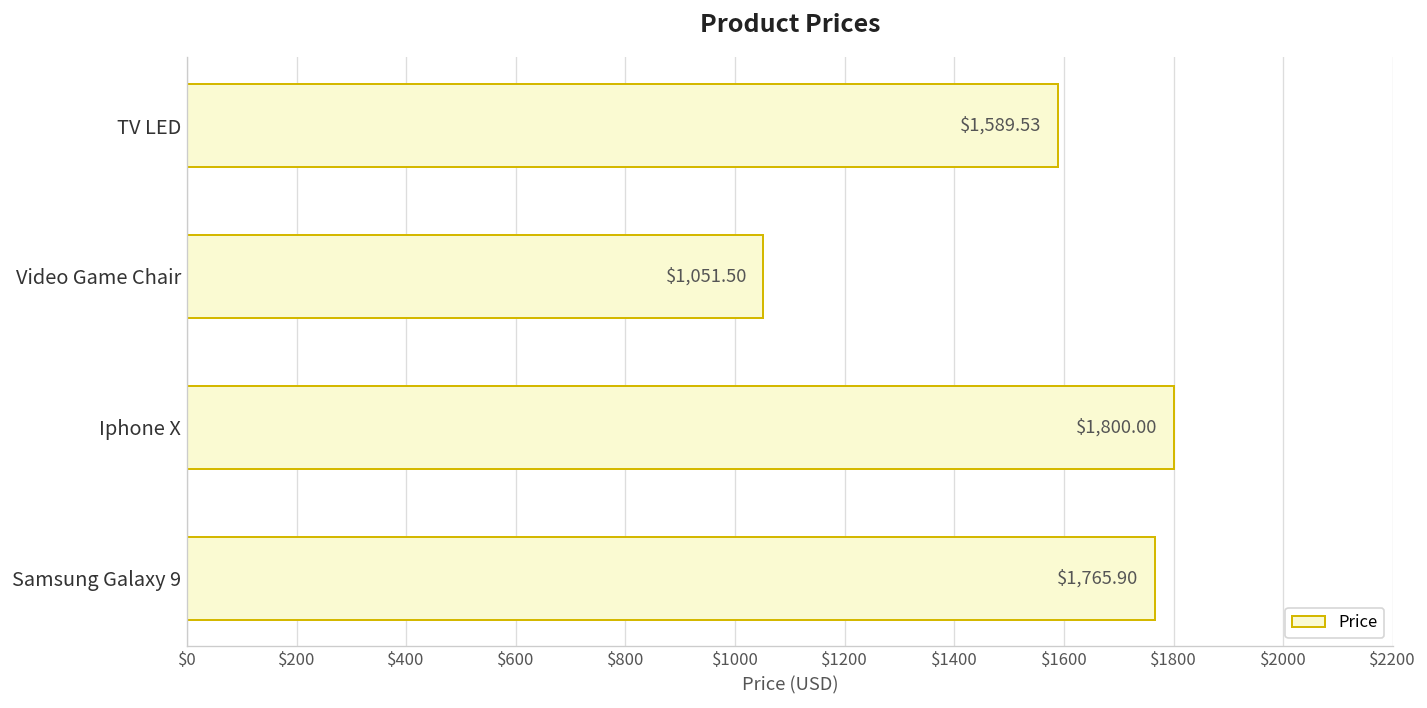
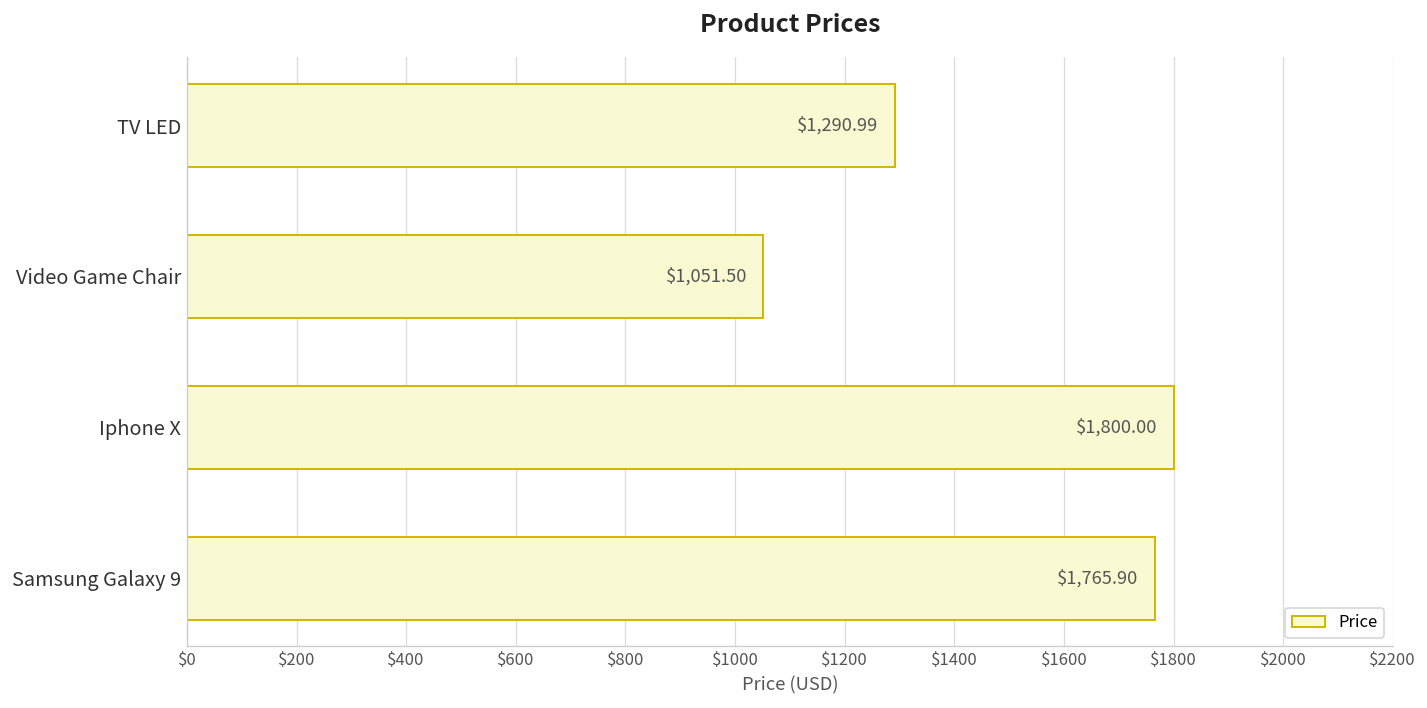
  {
-   "TV LED": "$1,589.53",
+   "TV LED": "$1,290.99",
    "Video Game Chair": "$1,051.50",
    "Iphone X": "$1,800.00",
    "Samsung Galaxy 9": "$1,765.90"
  }
